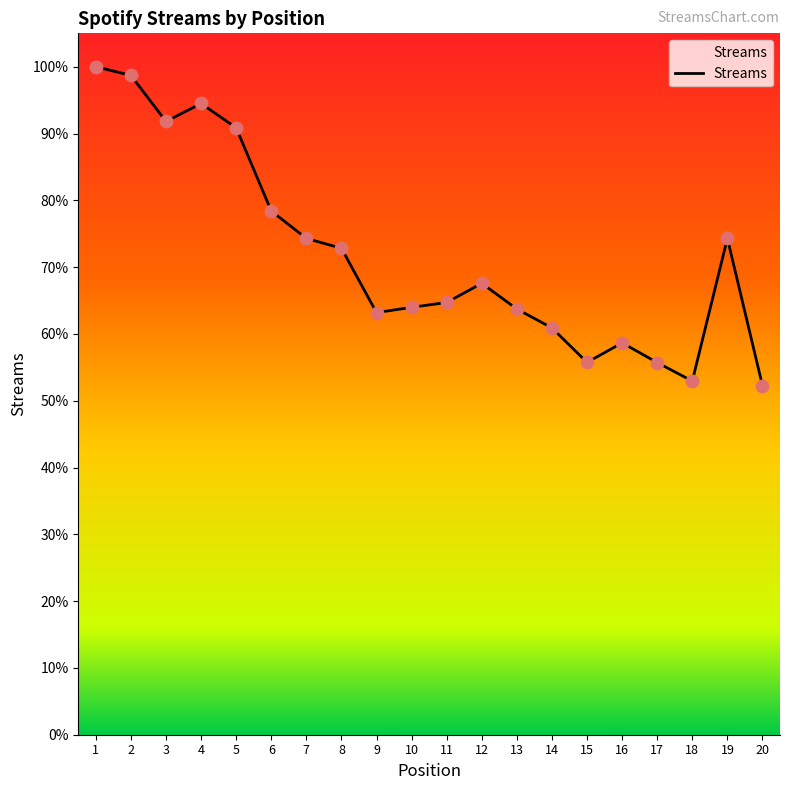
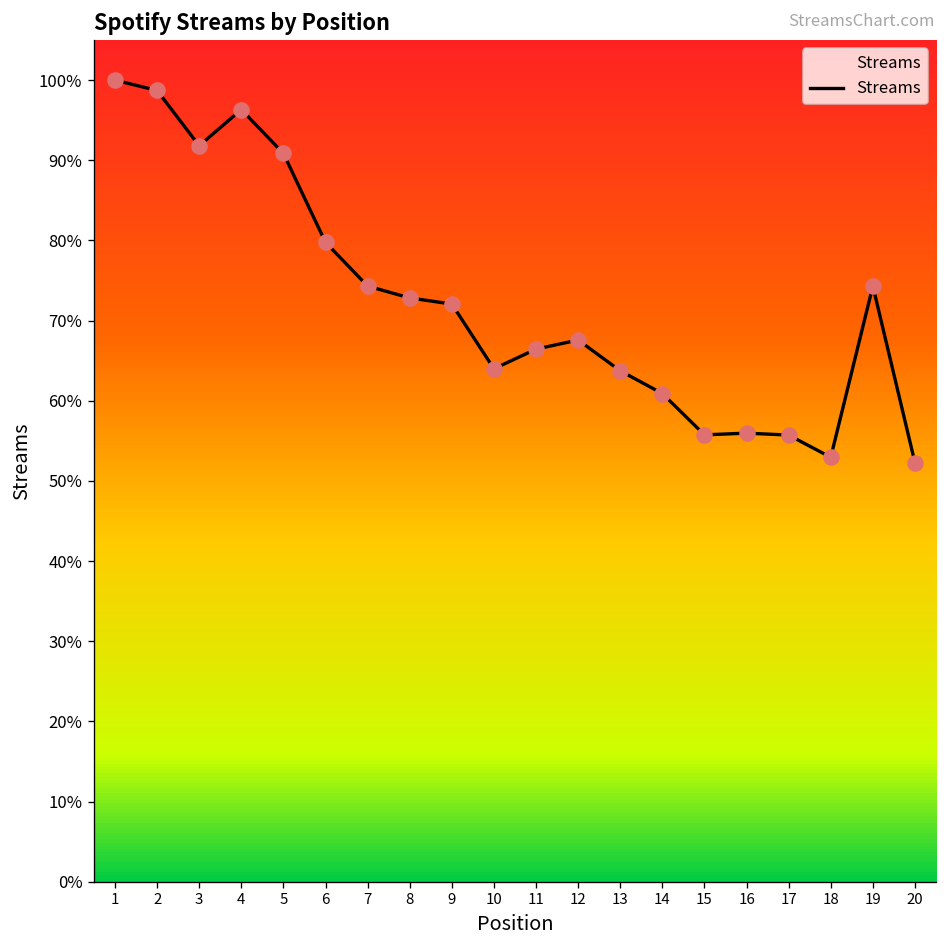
  {
    "1": "100%",
    "2": "99%",
    "3": "92%",
-   "4": "94%",
+   "4": "96%",
    "5": "91%",
-   "6": "78%",
+   "6": "80%",
    "7": "74%",
    "8": "73%",
-   "9": "63%",
+   "9": "72%",
    "10": "64%",
-   "11": "65%",
+   "11": "66%",
    "12": "68%",
    "13": "64%",
    "14": "61%",
    "15": "56%",
-   "16": "59%",
+   "16": "56%",
    "17": "56%",
    "18": "53%",
    "19": "74%",
    "20": "52%"
  }
